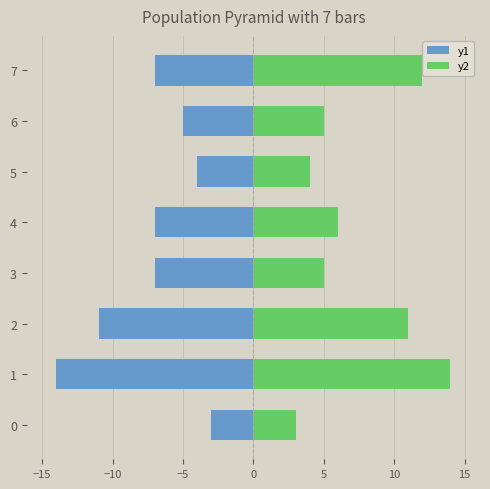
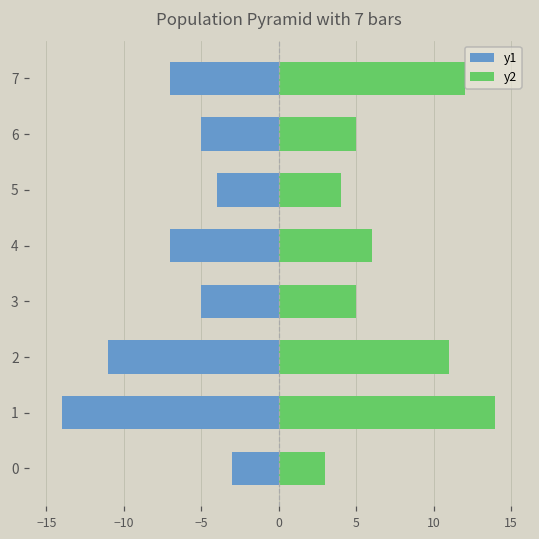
  {
    "y1": {
      "7": -7.0,
      "6": -5.0,
      "5": -4.0,
      "4": -7.0,
-     "3": -7.0,
+     "3": -5.0,
      "2": -11.0,
      "1": -14.0,
      "0": -3.0
    },
    "y2": {
      "7": 12.0,
      "6": 5.0,
      "5": 4.0,
      "4": 6.0,
      "3": 5.0,
      "2": 11.0,
      "1": 14.0,
      "0": 3.0
    }
  }
